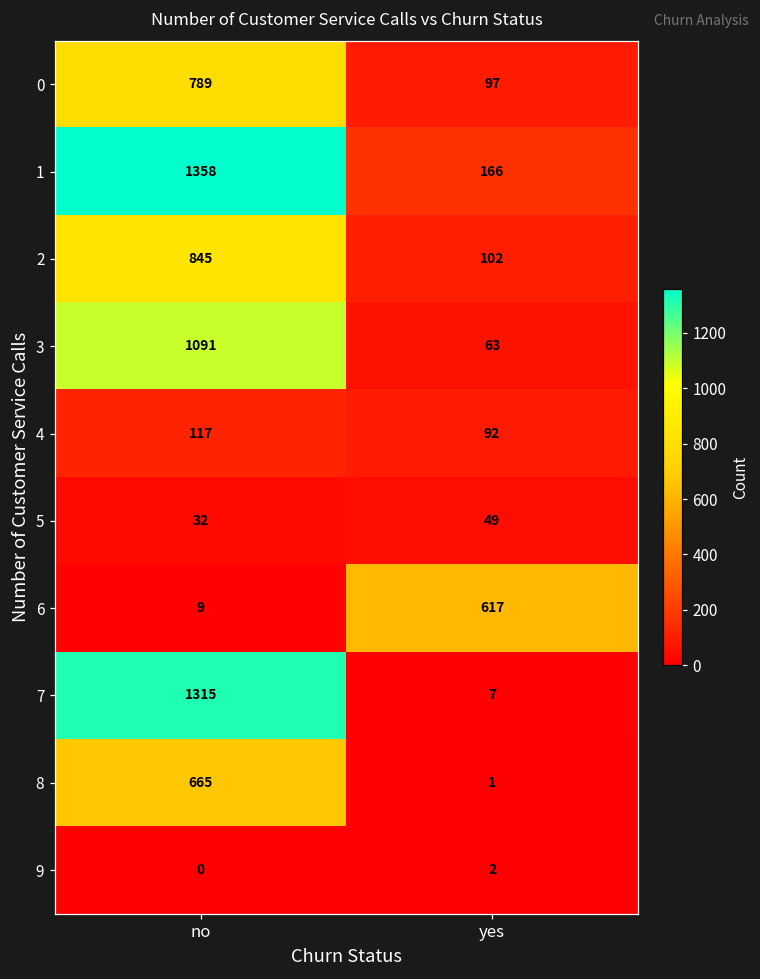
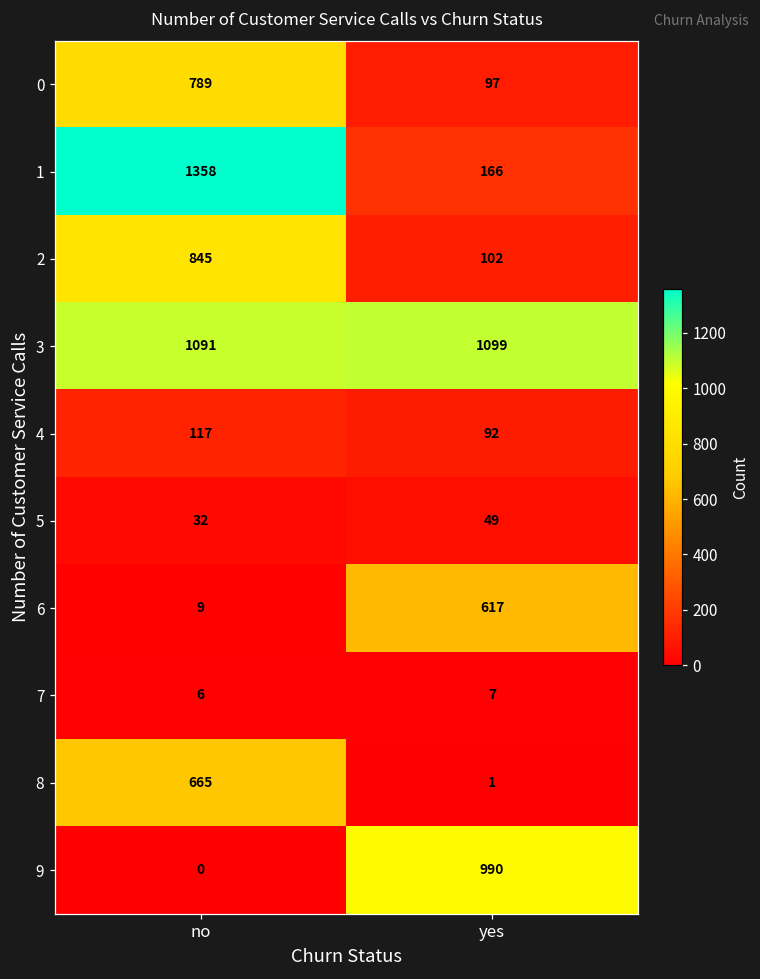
  {
    "0": {
      "no": 789,
      "yes": 97
    },
    "1": {
      "no": 1358,
      "yes": 166
    },
    "2": {
      "no": 845,
      "yes": 102
    },
    "3": {
      "no": 1091,
-     "yes": 63
+     "yes": 1099
    },
    "4": {
      "no": 117,
      "yes": 92
    },
    "5": {
      "no": 32,
      "yes": 49
    },
    "6": {
      "no": 9,
      "yes": 617
    },
    "7": {
-     "no": 1315,
+     "no": 6,
      "yes": 7
    },
    "8": {
      "no": 665,
      "yes": 1
    },
    "9": {
      "no": 0,
-     "yes": 2
+     "yes": 990
    }
  }
